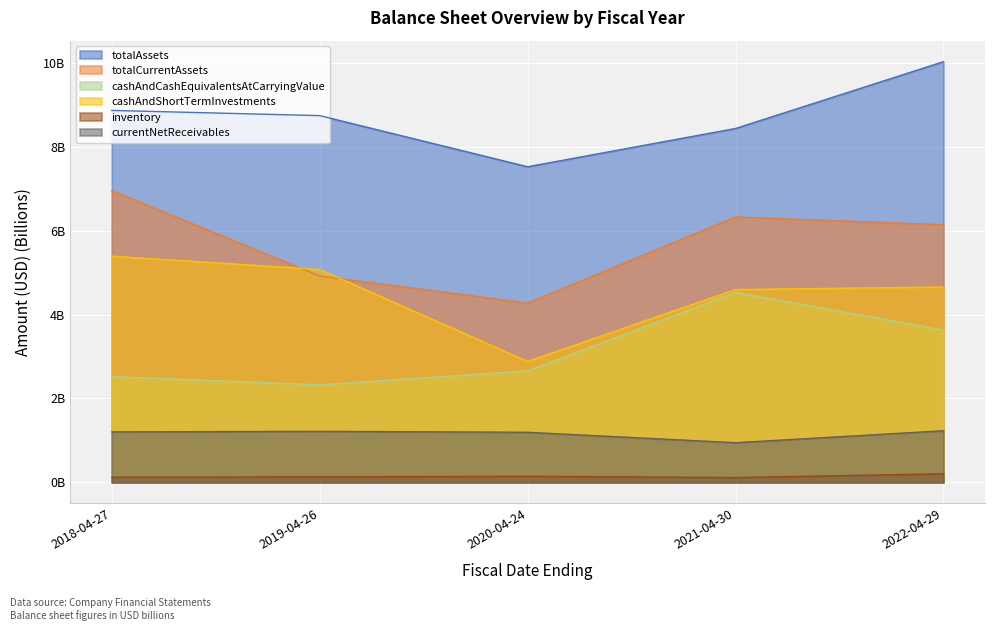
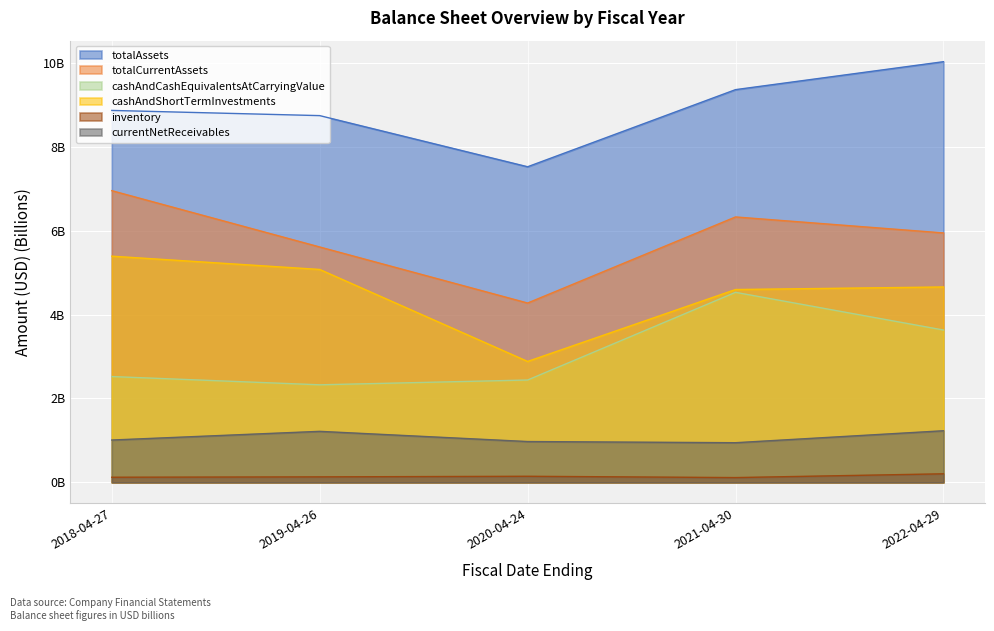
  {
    "totalAssets": {
      "2020-04-24": 7500000000,
-     "2021-04-30": 8400000000,
+     "2021-04-30": 9400000000,
      "2022-04-29": 10000000000
    },
    "totalCurrentAssets": {
      "2018-04-27": 7000000000,
-     "2019-04-26": 4900000000,
+     "2019-04-26": 5600000000,
      "2020-04-24": 4300000000,
      "2021-04-30": 6300000000,
-     "2022-04-29": 6100000000
+     "2022-04-29": 5900000000
    },
    "cashAndCashEquivalentsAtCarryingValue": {
      "2018-04-27": 2500000000,
      "2019-04-26": 2300000000,
-     "2020-04-24": 2700000000,
+     "2020-04-24": 2400000000,
      "2021-04-30": 4500000000,
      "2022-04-29": 3600000000
    },
    "cashAndShortTermInvestments": {
      "2018-04-27": 5400000000,
      "2019-04-26": 5100000000,
      "2020-04-24": 2900000000,
      "2021-04-30": 4600000000,
      "2022-04-29": 4700000000
    },
    "inventory": {
      "2018-04-27": 100000000,
      "2019-04-26": 100000000,
      "2020-04-24": 100000000,
      "2021-04-30": 100000000,
      "2022-04-29": 200000000
    },
    "currentNetReceivables": {
-     "2018-04-27": 1200000000,
+     "2018-04-27": 1000000000,
      "2019-04-26": 1200000000,
-     "2020-04-24": 1200000000,
+     "2020-04-24": 1000000000,
      "2021-04-30": 900000000,
      "2022-04-29": 1200000000
    }
  }
